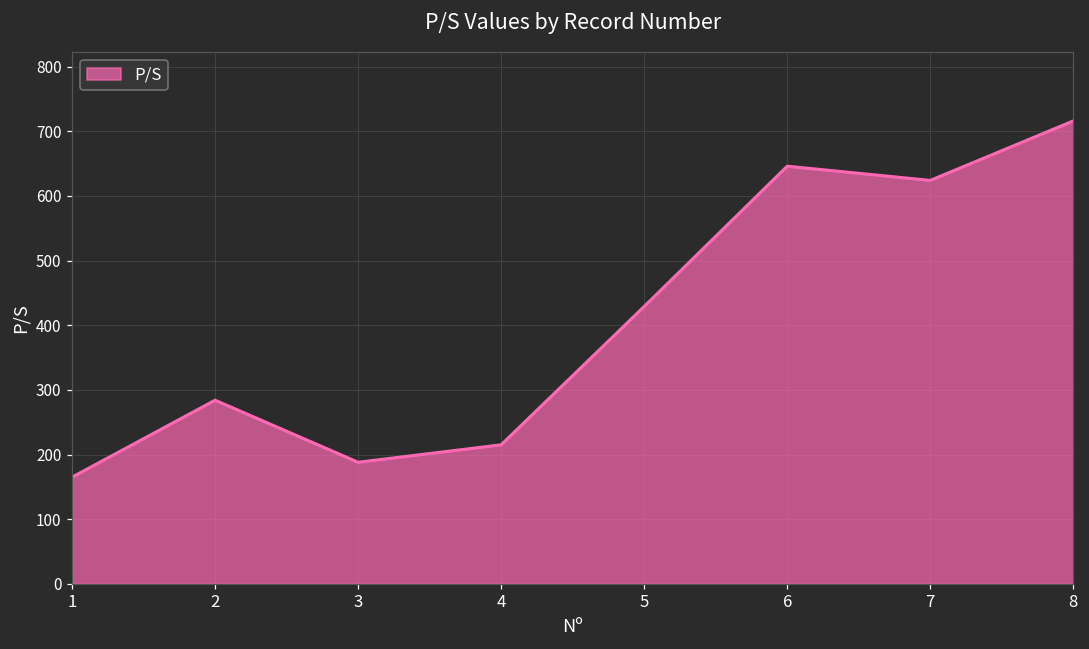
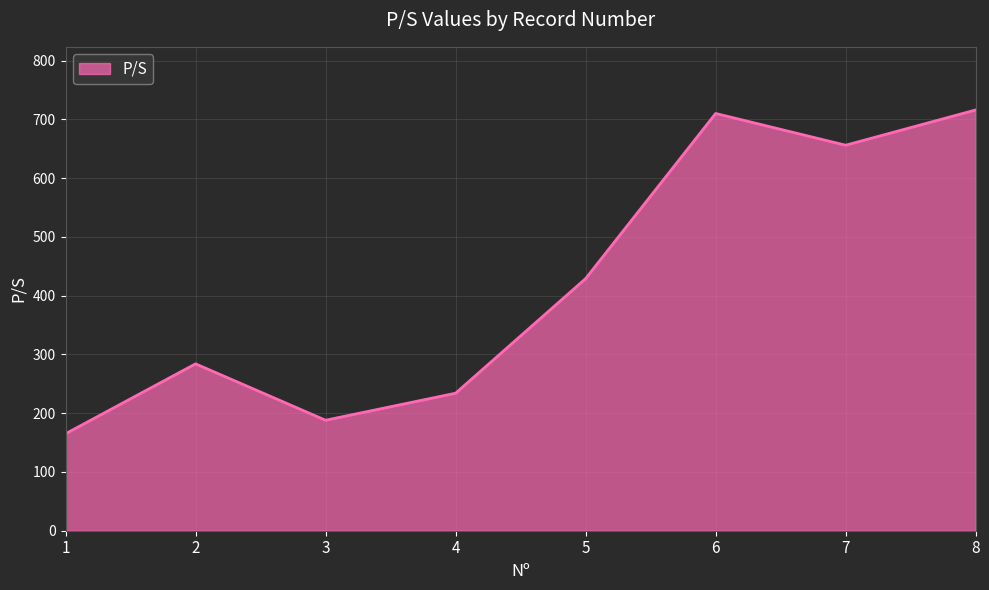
  {
    "1": 170,
    "2": 280,
    "3": 190,
-   "4": 220,
+   "4": 230,
    "5": 430,
-   "6": 650,
-   "7": 620,
+   "6": 710,
+   "7": 660,
    "8": 720
  }
